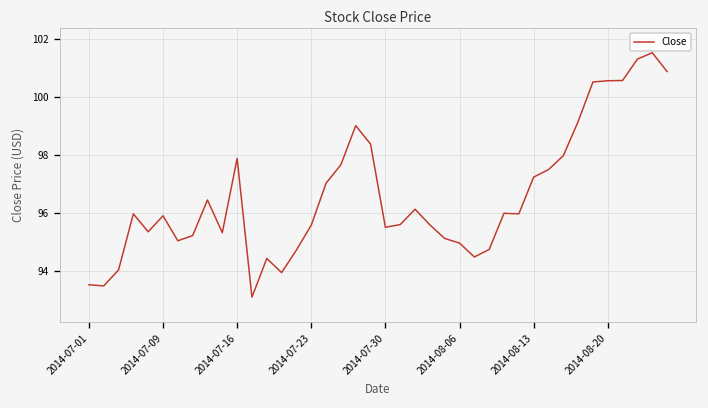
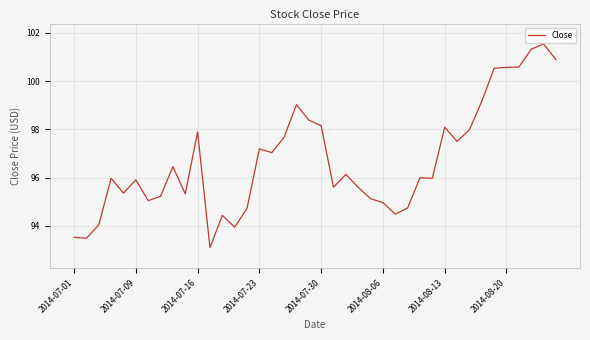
  {
    "2014-07-01": 93.5,
    "2014-07-09": 95.9,
    "2014-07-16": 97.9,
-   "2014-07-23": 95.6,
-   "2014-07-30": 95.5,
+   "2014-07-23": 97.2,
+   "2014-07-30": 98.2,
    "2014-08-06": 95.0,
-   "2014-08-13": 97.2,
+   "2014-08-13": 98.1,
    "2014-08-20": 100.6
  }
